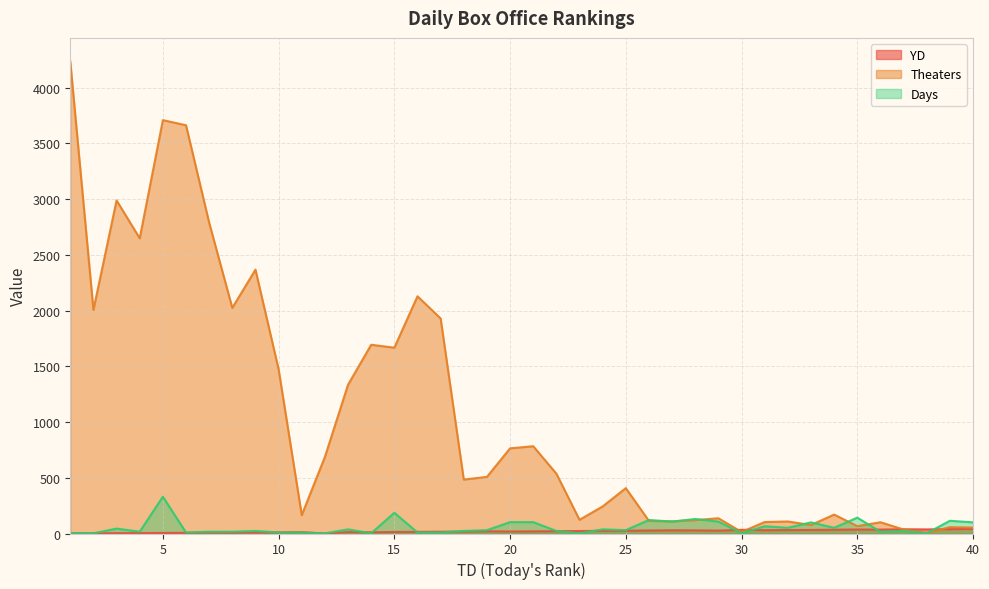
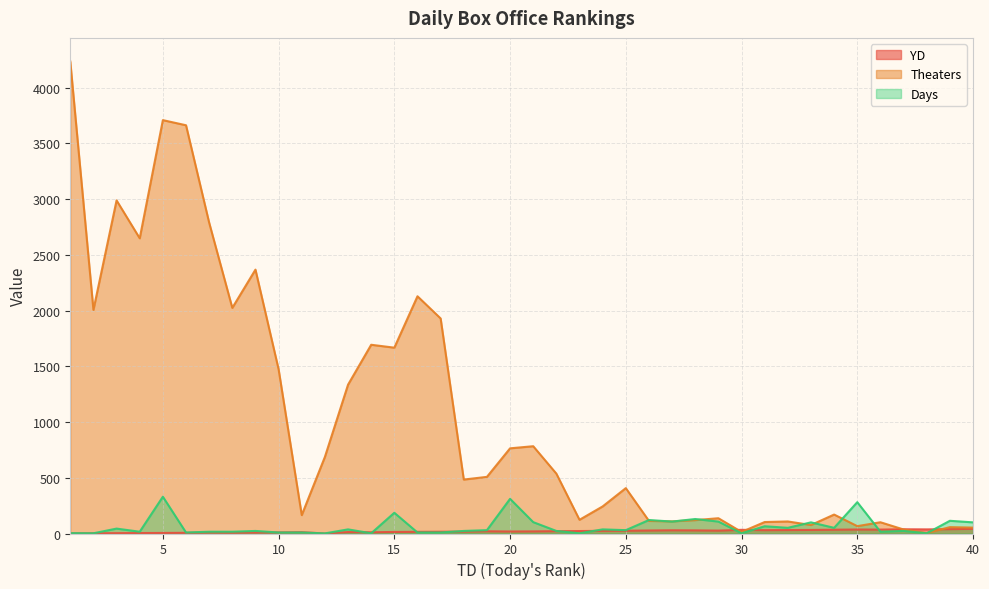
  {
    "Days": {
      "5": 330,
      "15": 190,
-     "20": 100,
-     "35": 140,
+     "20": 310,
+     "35": 280,
      "40": 100
    }
  }
